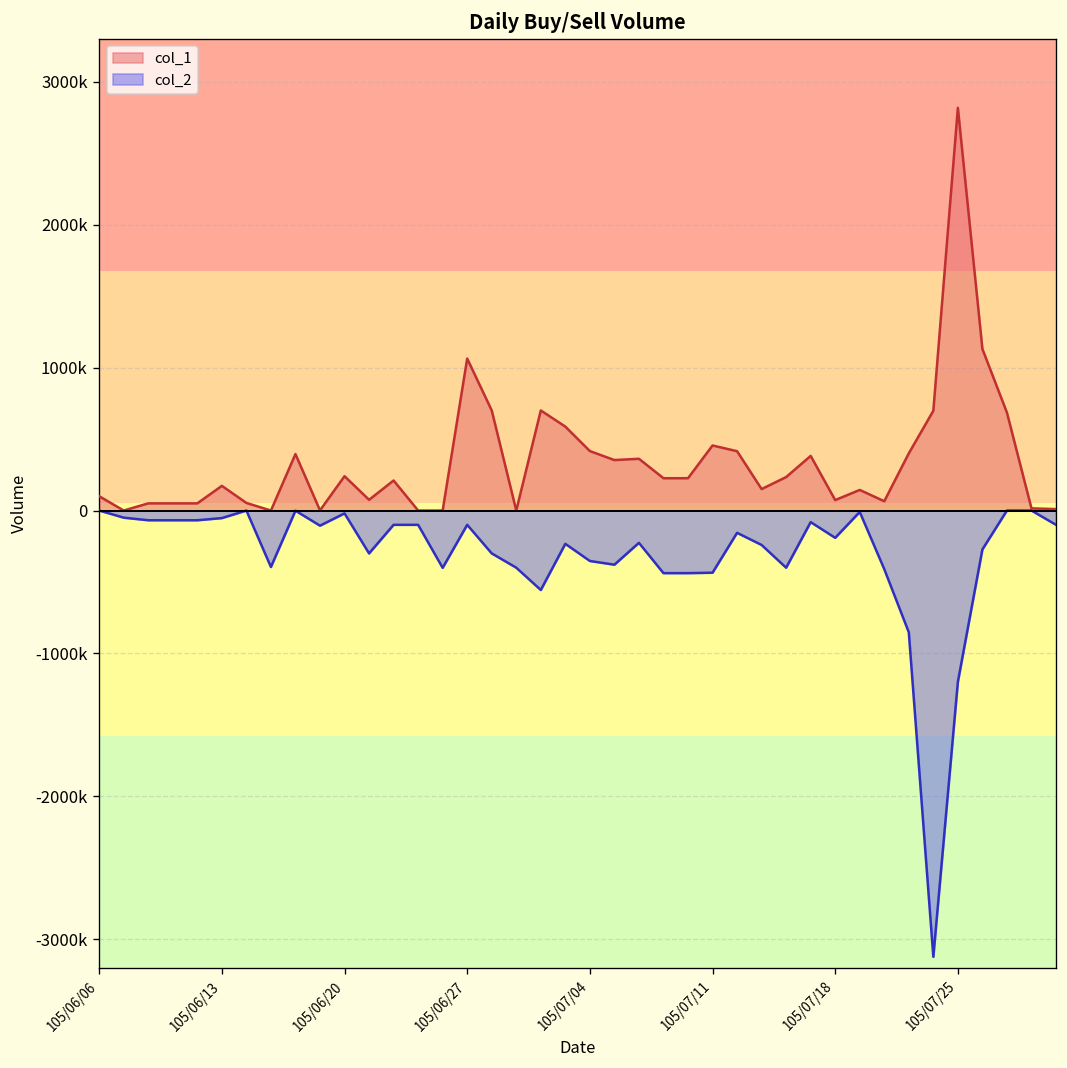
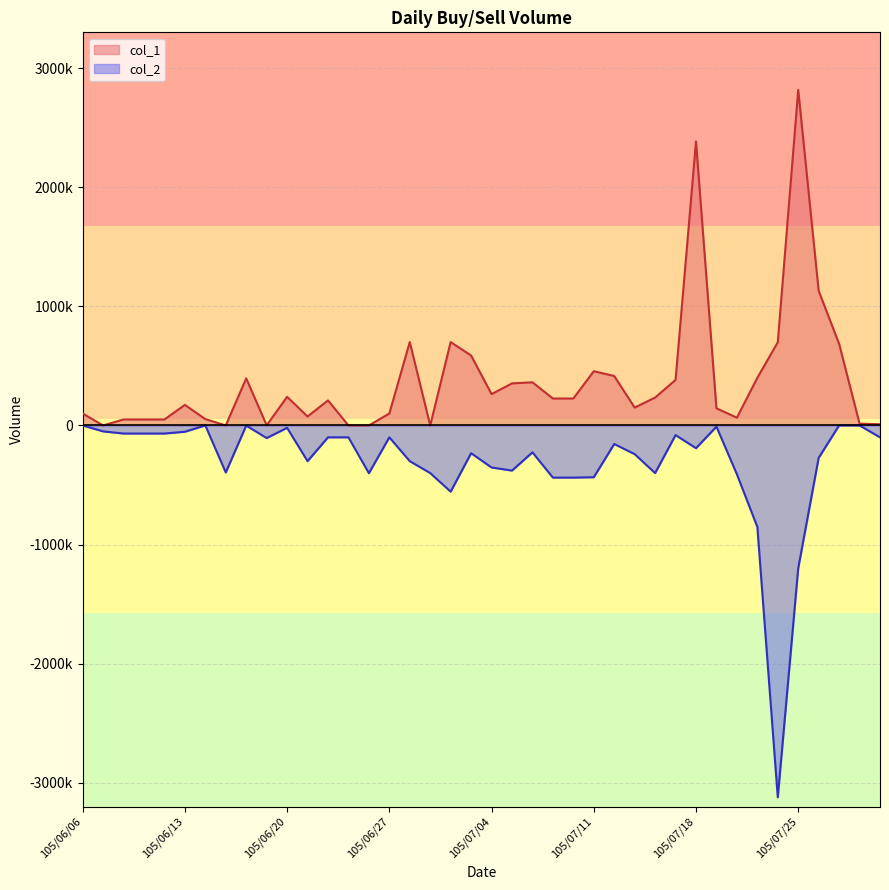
  {
    "col_1": {
      "105/06/06": 100000,
      "105/06/13": 170000,
      "105/06/20": 240000,
-     "105/06/27": 1060000,
-     "105/07/04": 420000,
+     "105/06/27": 100000,
+     "105/07/04": 260000,
      "105/07/11": 460000,
-     "105/07/18": 70000,
+     "105/07/18": 2380000,
      "105/07/25": 2820000
    }
  }
